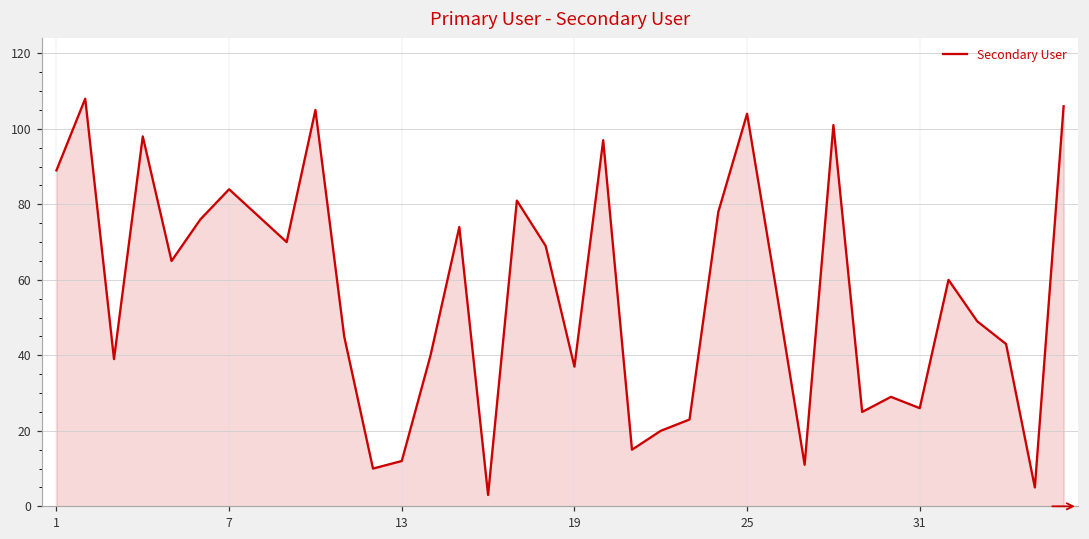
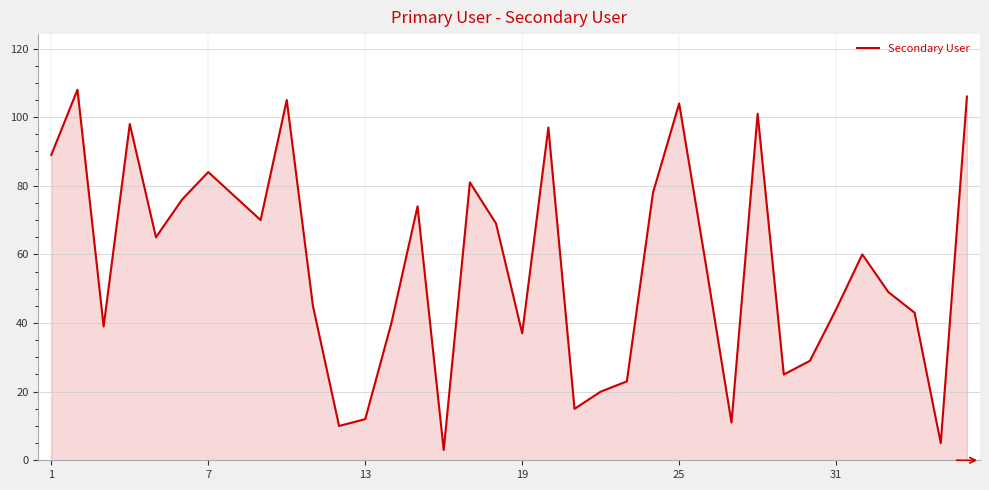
  {
    "1": 89,
    "7": 84,
    "13": 12,
    "19": 37,
    "25": 104,
-   "31": 26
+   "31": 44
  }
